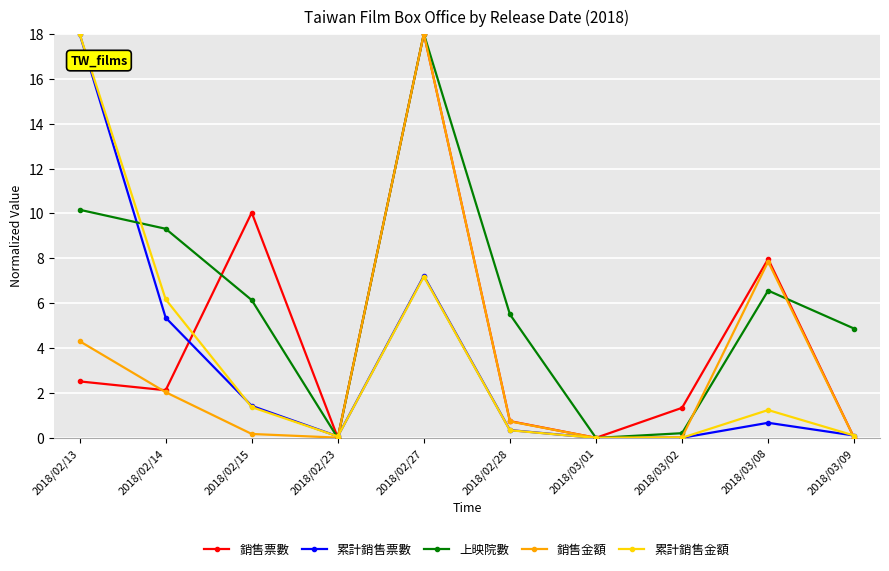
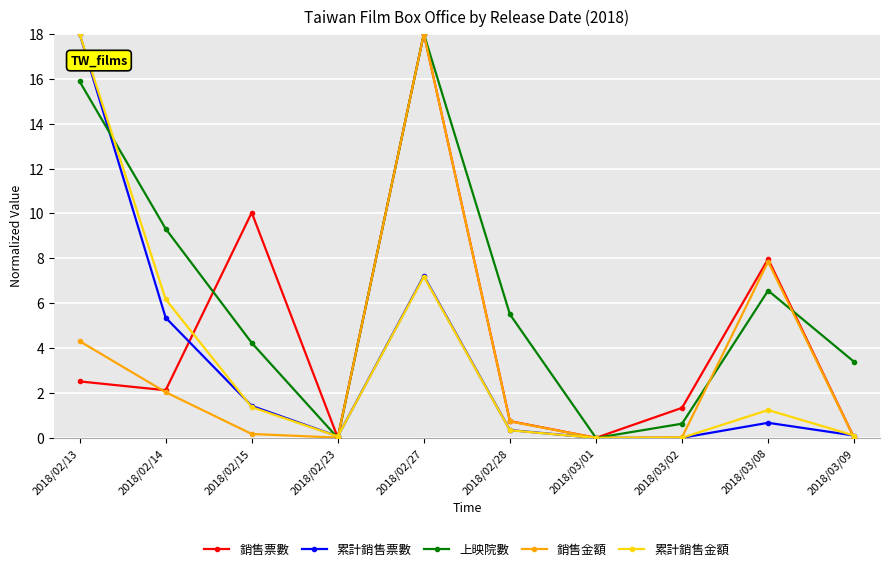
  {
    "銷售票數": {
      "2018/02/13": 2.5,
      "2018/02/15": 10.0,
      "2018/03/02": 1.3,
      "2018/03/08": 8.0
    },
    "累計銷售票數": {
      "2018/02/14": 5.4,
      "2018/03/08": 0.7
    },
    "上映院數": {
-     "2018/02/13": 10.2,
+     "2018/02/13": 15.9,
      "2018/02/14": 9.3,
-     "2018/02/15": 6.1,
+     "2018/02/15": 4.2,
      "2018/02/28": 5.5,
-     "2018/03/02": 0.2,
+     "2018/03/02": 0.6,
      "2018/03/08": 6.6,
-     "2018/03/09": 4.9
+     "2018/03/09": 3.4
    }
  }
